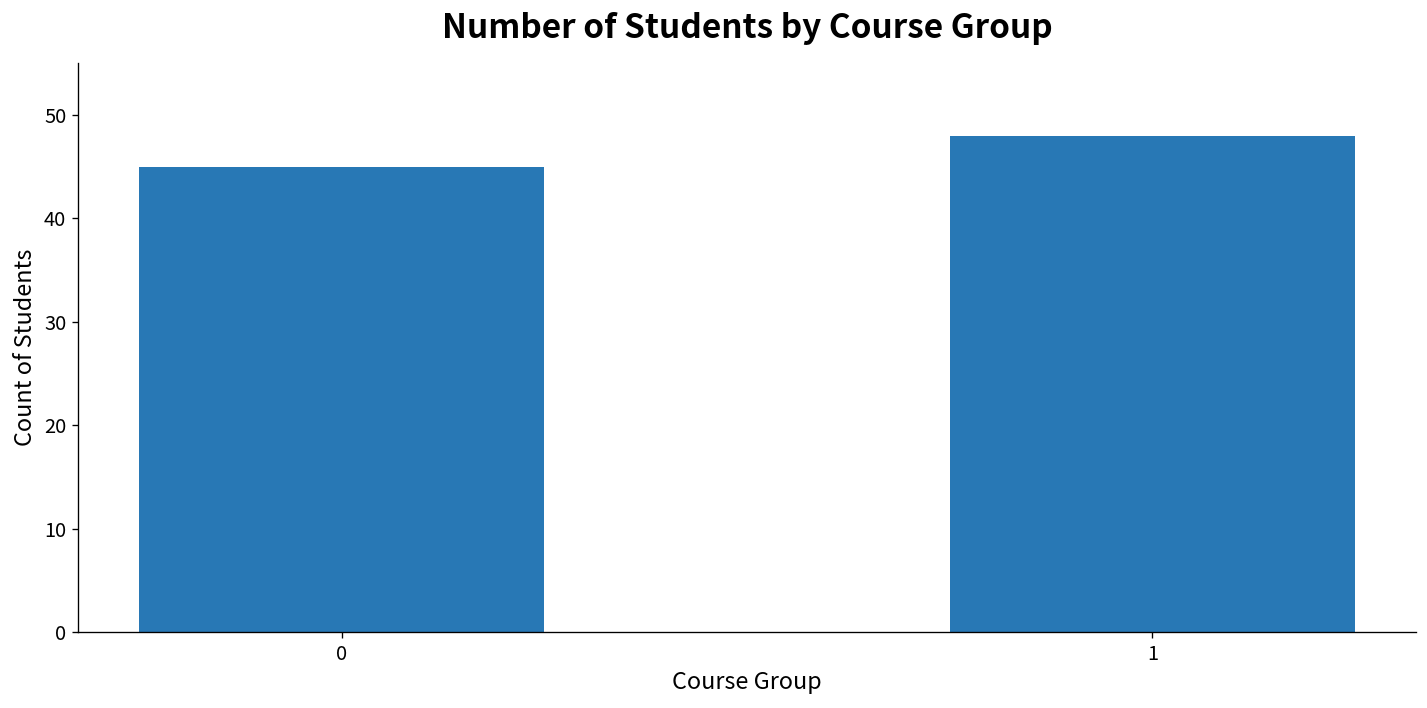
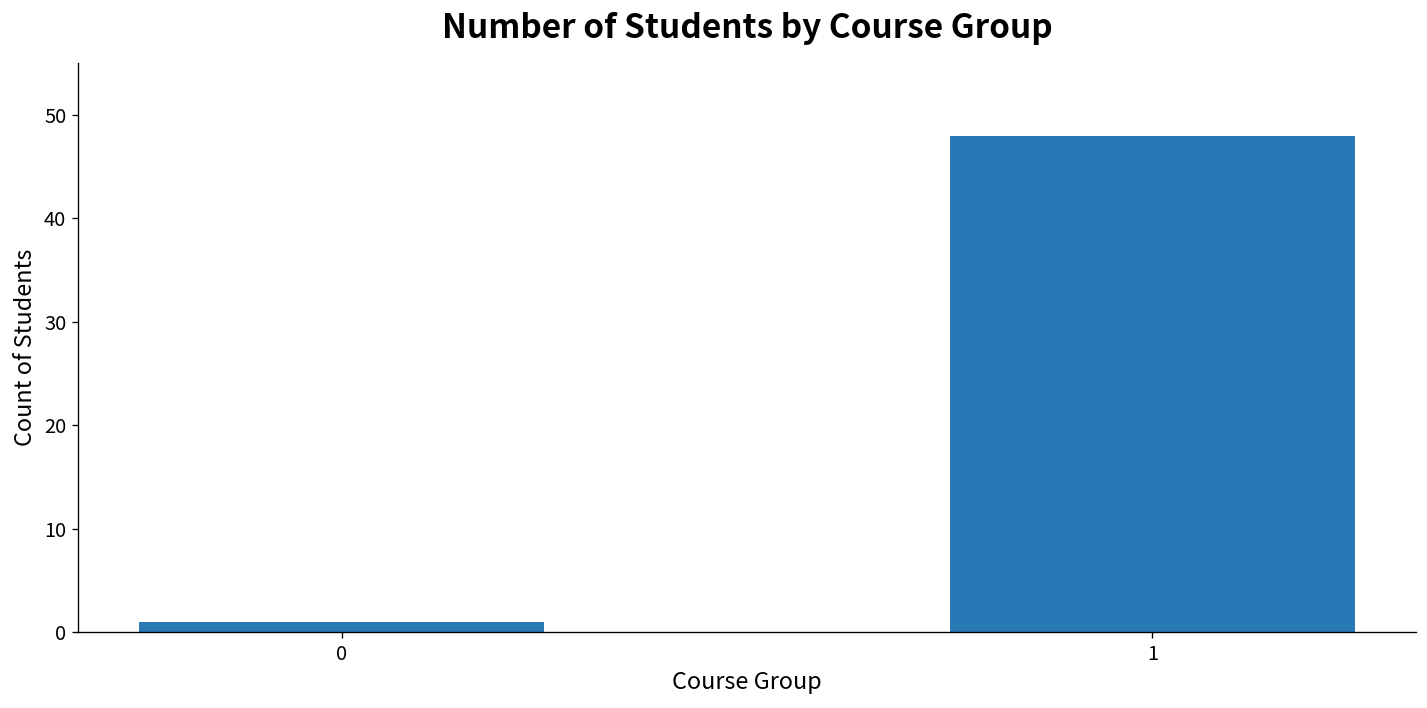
  {
-   "0": 45,
+   "0": 1,
    "1": 48
  }
